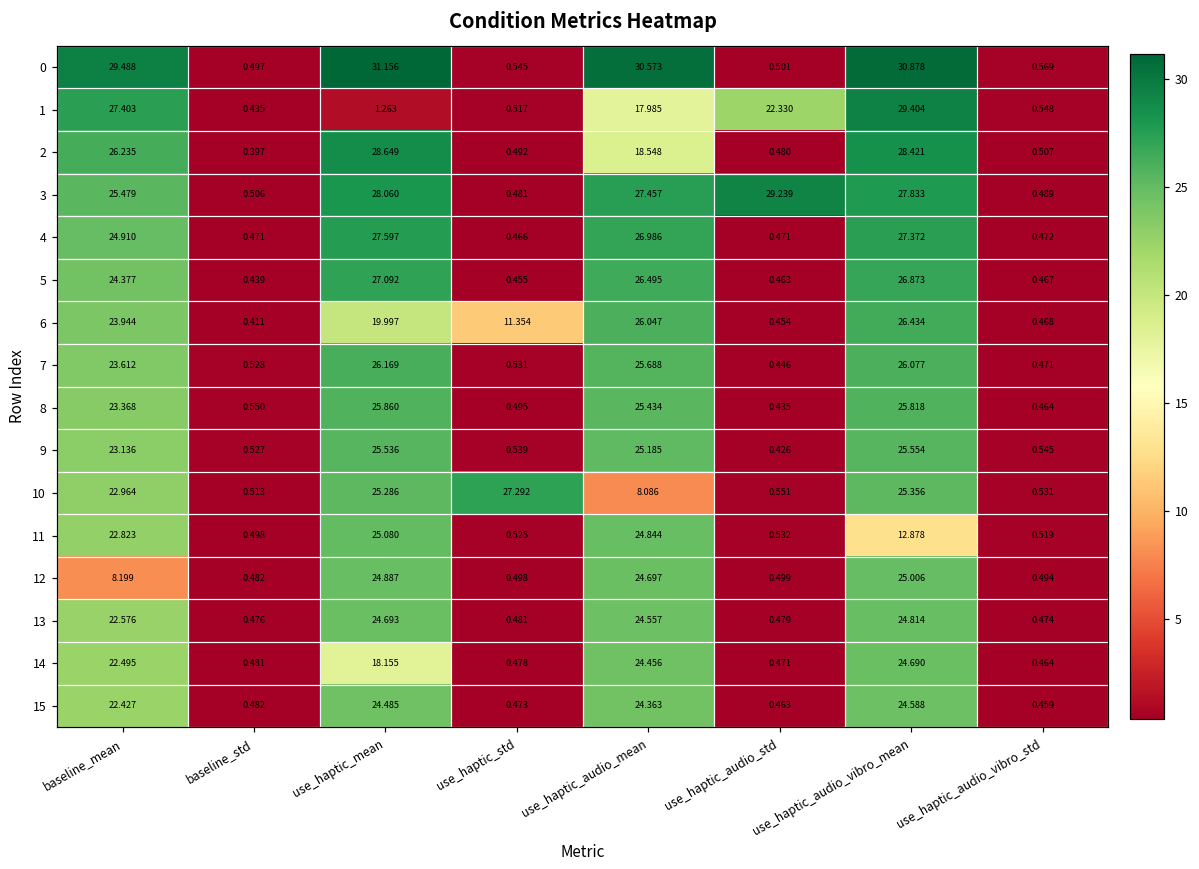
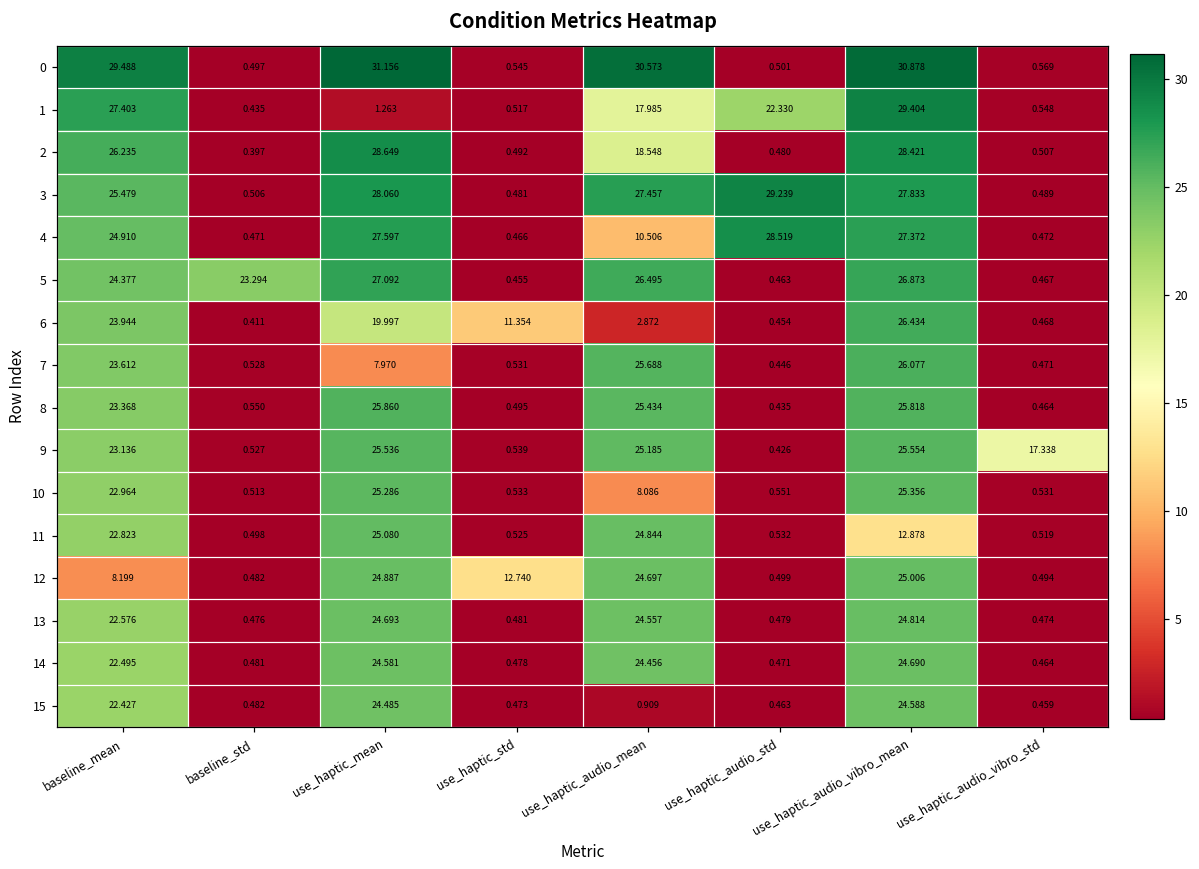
  {
    "0": {
      "baseline_mean": 29.488,
      "baseline_std": 0.497,
      "use_haptic_mean": 31.156,
      "use_haptic_std": 0.545,
      "use_haptic_audio_mean": 30.573,
      "use_haptic_audio_std": 0.501,
      "use_haptic_audio_vibro_mean": 30.878,
      "use_haptic_audio_vibro_std": 0.569
    },
    "1": {
      "baseline_mean": 27.403,
      "baseline_std": 0.435,
      "use_haptic_mean": 1.263,
      "use_haptic_std": 0.517,
      "use_haptic_audio_mean": 17.985,
      "use_haptic_audio_std": 22.330,
      "use_haptic_audio_vibro_mean": 29.404,
      "use_haptic_audio_vibro_std": 0.548
    },
    "2": {
      "baseline_mean": 26.235,
      "baseline_std": 0.397,
      "use_haptic_mean": 28.649,
      "use_haptic_std": 0.492,
      "use_haptic_audio_mean": 18.548,
      "use_haptic_audio_std": 0.480,
      "use_haptic_audio_vibro_mean": 28.421,
      "use_haptic_audio_vibro_std": 0.507
    },
    "3": {
      "baseline_mean": 25.479,
      "baseline_std": 0.506,
      "use_haptic_mean": 28.060,
      "use_haptic_std": 0.481,
      "use_haptic_audio_mean": 27.457,
      "use_haptic_audio_std": 29.239,
      "use_haptic_audio_vibro_mean": 27.833,
      "use_haptic_audio_vibro_std": 0.489
    },
    "4": {
      "baseline_mean": 24.910,
      "baseline_std": 0.471,
      "use_haptic_mean": 27.597,
      "use_haptic_std": 0.466,
-     "use_haptic_audio_mean": 26.986,
-     "use_haptic_audio_std": 0.471,
+     "use_haptic_audio_mean": 10.506,
+     "use_haptic_audio_std": 28.519,
      "use_haptic_audio_vibro_mean": 27.372,
      "use_haptic_audio_vibro_std": 0.472
    },
    "5": {
      "baseline_mean": 24.377,
-     "baseline_std": 0.439,
+     "baseline_std": 23.294,
      "use_haptic_mean": 27.092,
      "use_haptic_std": 0.455,
      "use_haptic_audio_mean": 26.495,
      "use_haptic_audio_std": 0.463,
      "use_haptic_audio_vibro_mean": 26.873,
      "use_haptic_audio_vibro_std": 0.467
    },
    "6": {
      "baseline_mean": 23.944,
      "baseline_std": 0.411,
      "use_haptic_mean": 19.997,
      "use_haptic_std": 11.354,
-     "use_haptic_audio_mean": 26.047,
+     "use_haptic_audio_mean": 2.872,
      "use_haptic_audio_std": 0.454,
      "use_haptic_audio_vibro_mean": 26.434,
      "use_haptic_audio_vibro_std": 0.468
    },
    "7": {
      "baseline_mean": 23.612,
      "baseline_std": 0.528,
-     "use_haptic_mean": 26.169,
+     "use_haptic_mean": 7.970,
      "use_haptic_std": 0.531,
      "use_haptic_audio_mean": 25.688,
      "use_haptic_audio_std": 0.446,
      "use_haptic_audio_vibro_mean": 26.077,
      "use_haptic_audio_vibro_std": 0.471
    },
    "8": {
      "baseline_mean": 23.368,
      "baseline_std": 0.550,
      "use_haptic_mean": 25.860,
      "use_haptic_std": 0.495,
      "use_haptic_audio_mean": 25.434,
      "use_haptic_audio_std": 0.435,
      "use_haptic_audio_vibro_mean": 25.818,
      "use_haptic_audio_vibro_std": 0.464
    },
    "9": {
      "baseline_mean": 23.136,
      "baseline_std": 0.527,
      "use_haptic_mean": 25.536,
      "use_haptic_std": 0.539,
      "use_haptic_audio_mean": 25.185,
      "use_haptic_audio_std": 0.426,
      "use_haptic_audio_vibro_mean": 25.554,
-     "use_haptic_audio_vibro_std": 0.545
+     "use_haptic_audio_vibro_std": 17.338
    },
    "10": {
      "baseline_mean": 22.964,
      "baseline_std": 0.513,
      "use_haptic_mean": 25.286,
-     "use_haptic_std": 27.292,
+     "use_haptic_std": 0.533,
      "use_haptic_audio_mean": 8.086,
      "use_haptic_audio_std": 0.551,
      "use_haptic_audio_vibro_mean": 25.356,
      "use_haptic_audio_vibro_std": 0.531
    },
    "11": {
      "baseline_mean": 22.823,
      "baseline_std": 0.498,
      "use_haptic_mean": 25.080,
      "use_haptic_std": 0.525,
      "use_haptic_audio_mean": 24.844,
      "use_haptic_audio_std": 0.532,
      "use_haptic_audio_vibro_mean": 12.878,
      "use_haptic_audio_vibro_std": 0.519
    },
    "12": {
      "baseline_mean": 8.199,
      "baseline_std": 0.482,
      "use_haptic_mean": 24.887,
-     "use_haptic_std": 0.498,
+     "use_haptic_std": 12.740,
      "use_haptic_audio_mean": 24.697,
      "use_haptic_audio_std": 0.499,
      "use_haptic_audio_vibro_mean": 25.006,
      "use_haptic_audio_vibro_std": 0.494
    },
    "13": {
      "baseline_mean": 22.576,
      "baseline_std": 0.476,
      "use_haptic_mean": 24.693,
      "use_haptic_std": 0.481,
      "use_haptic_audio_mean": 24.557,
      "use_haptic_audio_std": 0.479,
      "use_haptic_audio_vibro_mean": 24.814,
      "use_haptic_audio_vibro_std": 0.474
    },
    "14": {
      "baseline_mean": 22.495,
      "baseline_std": 0.481,
-     "use_haptic_mean": 18.155,
+     "use_haptic_mean": 24.581,
      "use_haptic_std": 0.478,
      "use_haptic_audio_mean": 24.456,
      "use_haptic_audio_std": 0.471,
      "use_haptic_audio_vibro_mean": 24.690,
      "use_haptic_audio_vibro_std": 0.464
    },
    "15": {
      "baseline_mean": 22.427,
      "baseline_std": 0.482,
      "use_haptic_mean": 24.485,
      "use_haptic_std": 0.473,
-     "use_haptic_audio_mean": 24.363,
+     "use_haptic_audio_mean": 0.909,
      "use_haptic_audio_std": 0.463,
      "use_haptic_audio_vibro_mean": 24.588,
      "use_haptic_audio_vibro_std": 0.459
    }
  }
